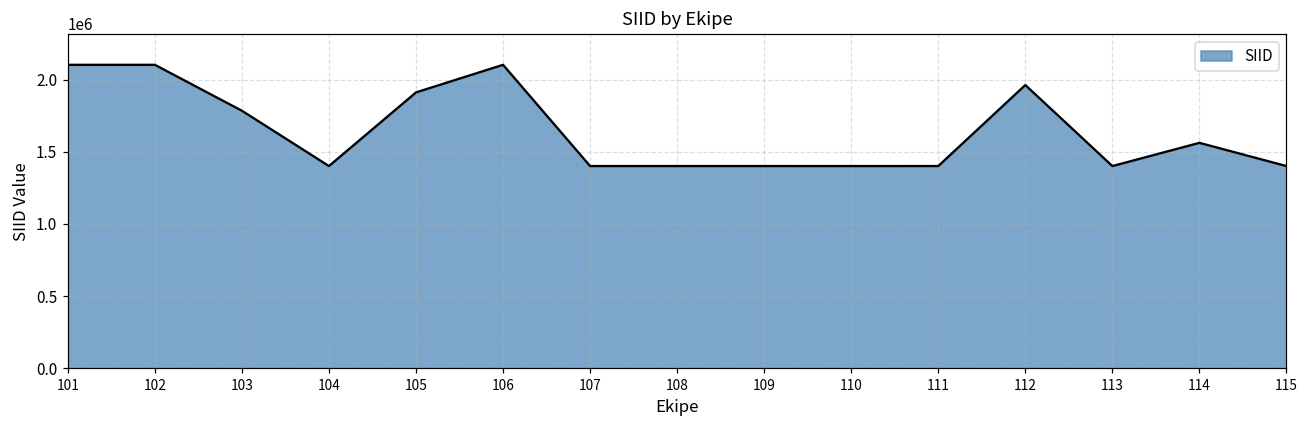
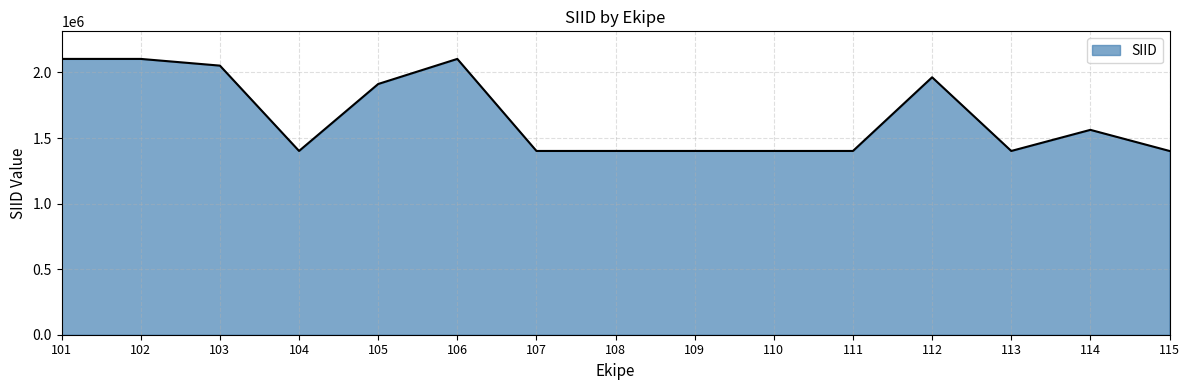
  {
    "101": 2100000,
    "102": 2100000,
-   "103": 1790000,
+   "103": 2050000,
    "104": 1400000,
    "105": 1910000,
    "106": 2100000,
    "107": 1400000,
    "108": 1400000,
    "109": 1400000,
    "110": 1400000,
    "111": 1400000,
    "112": 1960000,
    "113": 1400000,
    "114": 1560000,
    "115": 1400000
  }
